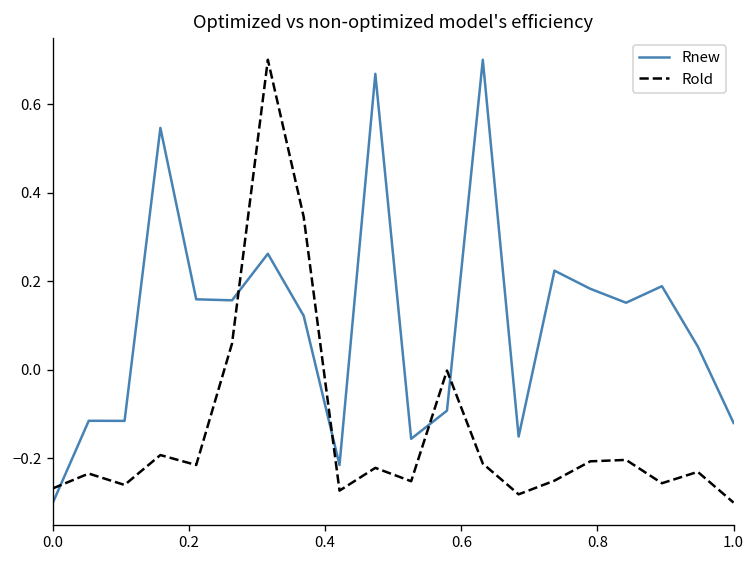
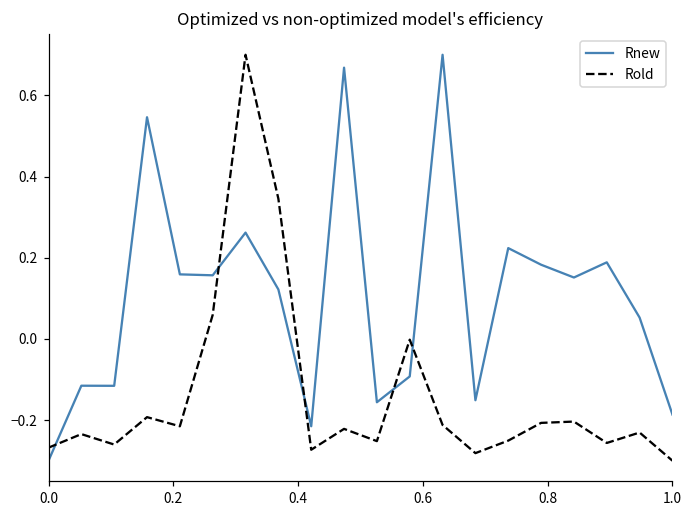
  {
    "Rnew": {
      "0.0": -0.30,
-     "1.0": -0.12
+     "1.0": -0.19
    },
    "Rold": {
      "0.0": -0.27,
      "1.0": -0.30
    }
  }
